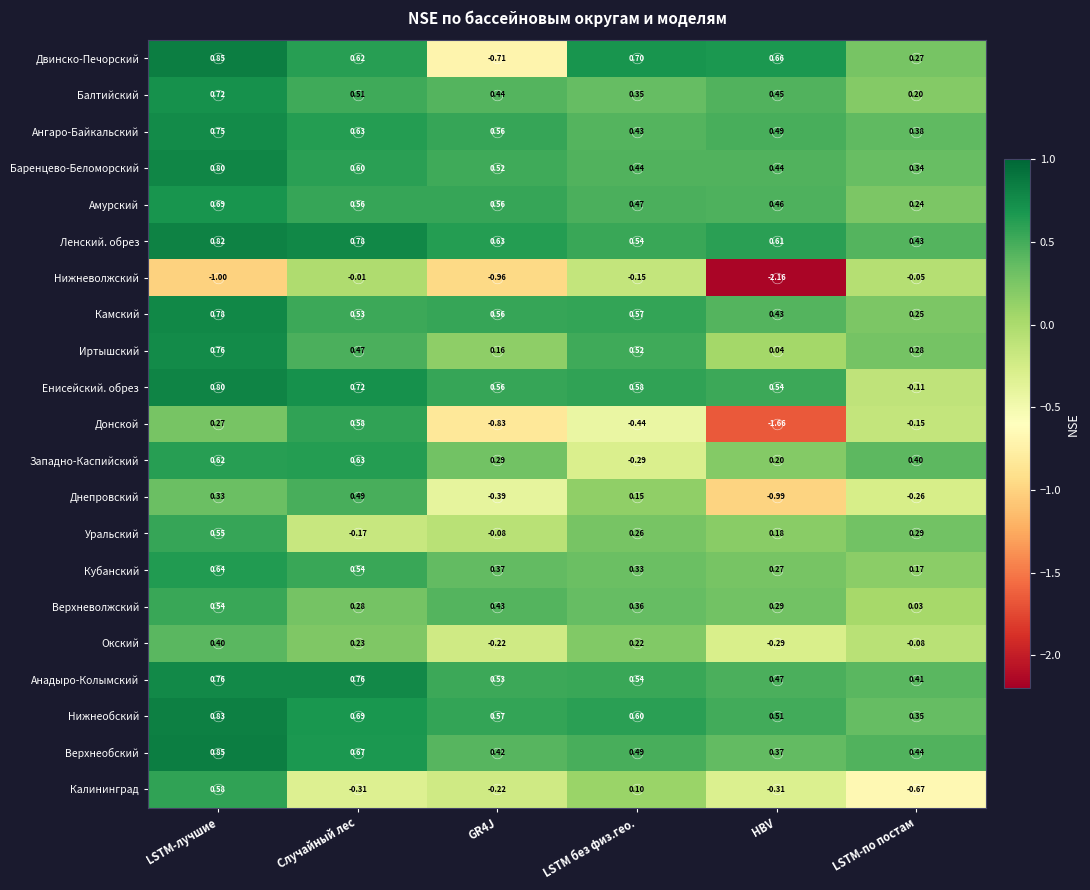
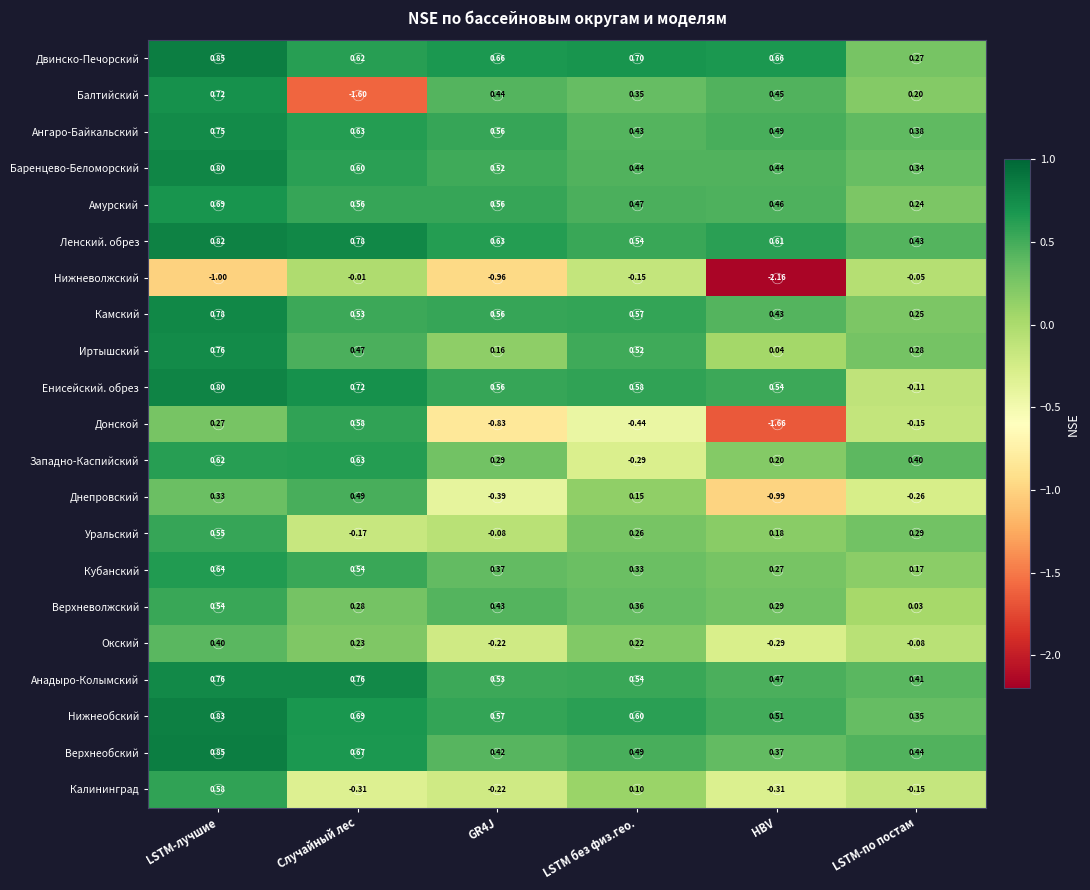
  {
    "Двинско-Печорский": {
-     "GR4J": -0.71
+     "GR4J": 0.66
    },
    "Балтийский": {
-     "Случайный лес": 0.51
+     "Случайный лес": -1.60
    },
    "Калининград": {
-     "LSTM-по постам": -0.67
+     "LSTM-по постам": -0.15
    }
  }
